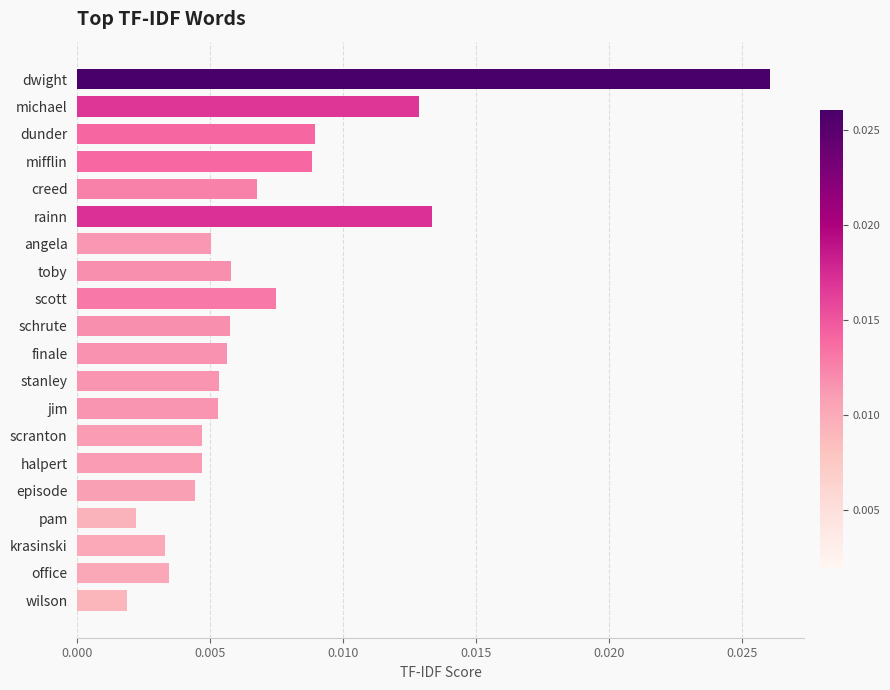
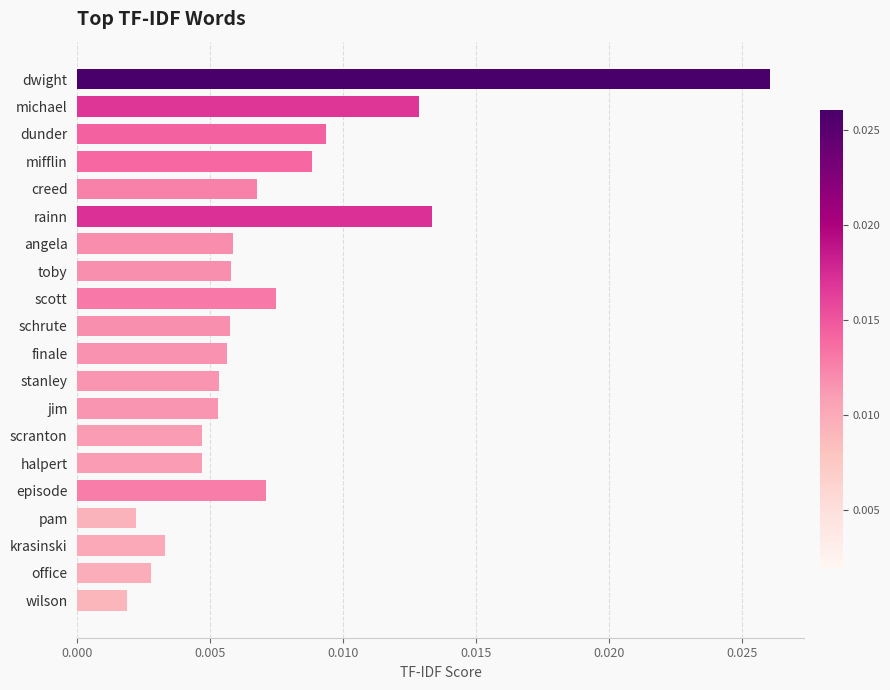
  {
    "dwight": 0.0260,
    "michael": 0.0129,
-   "dunder": 0.0089,
+   "dunder": 0.0093,
    "mifflin": 0.0088,
    "creed": 0.0068,
    "rainn": 0.0133,
-   "angela": 0.0050,
+   "angela": 0.0059,
    "toby": 0.0058,
    "scott": 0.0075,
    "schrute": 0.0057,
    "finale": 0.0056,
    "stanley": 0.0053,
    "jim": 0.0053,
    "scranton": 0.0047,
    "halpert": 0.0047,
-   "episode": 0.0044,
+   "episode": 0.0071,
    "pam": 0.0022,
    "krasinski": 0.0033,
-   "office": 0.0034,
+   "office": 0.0028,
    "wilson": 0.0019
  }
